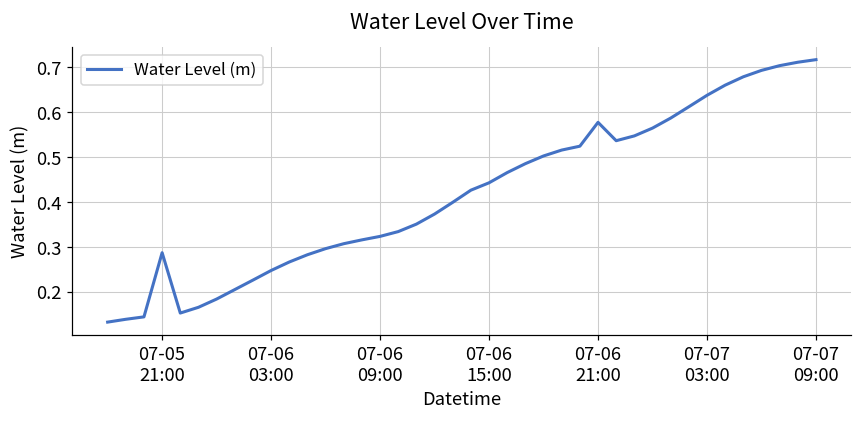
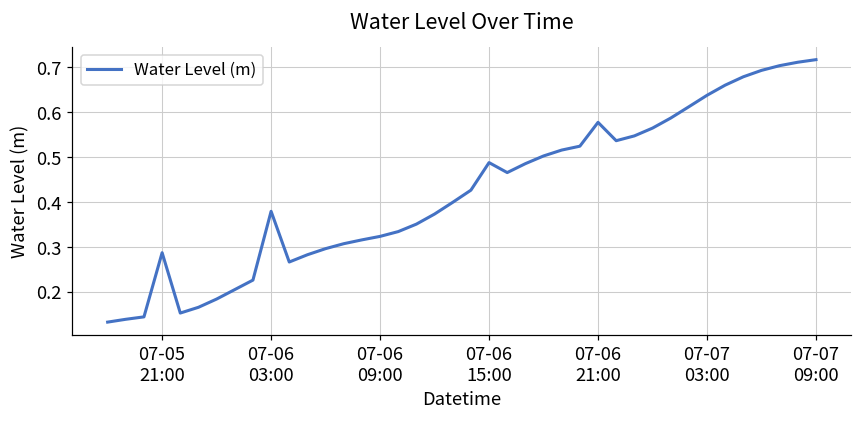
  {
    "07-05 21:00": 0.29,
-   "07-06 03:00": 0.25,
+   "07-06 03:00": 0.38,
    "07-06 09:00": 0.32,
-   "07-06 15:00": 0.44,
+   "07-06 15:00": 0.49,
    "07-06 21:00": 0.58,
    "07-07 03:00": 0.64,
    "07-07 09:00": 0.72
  }
